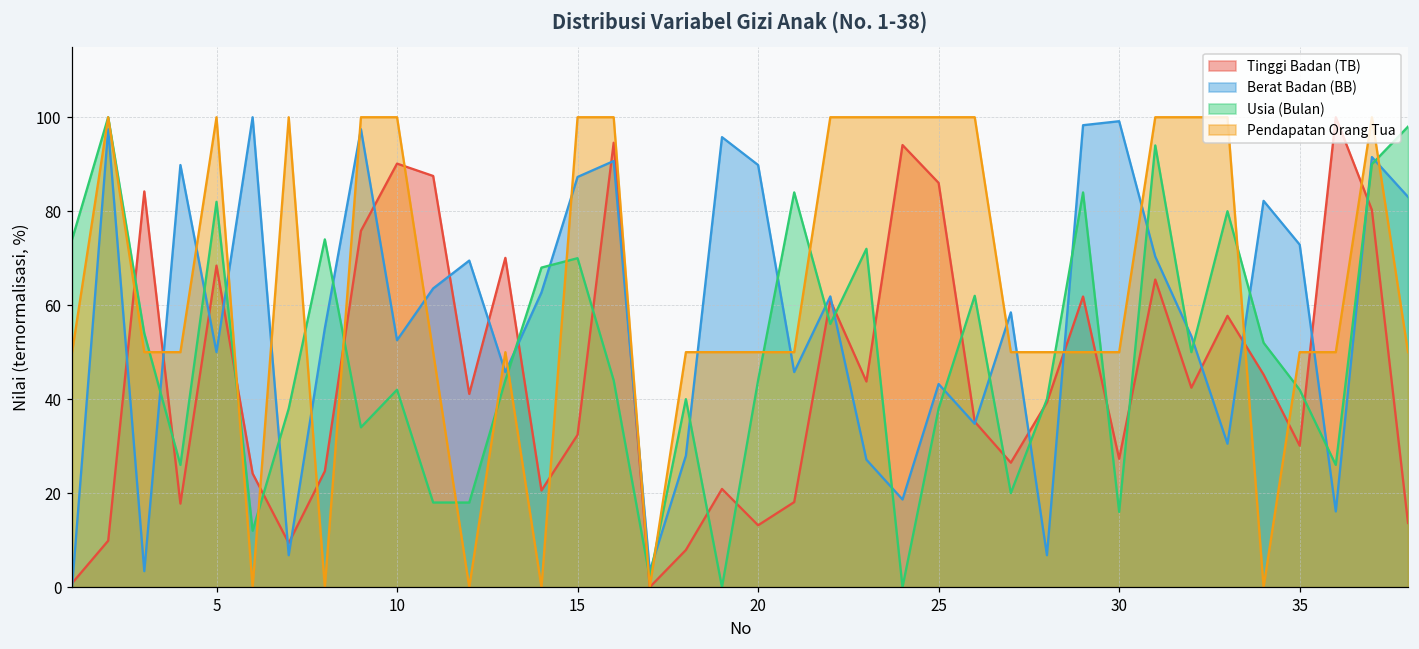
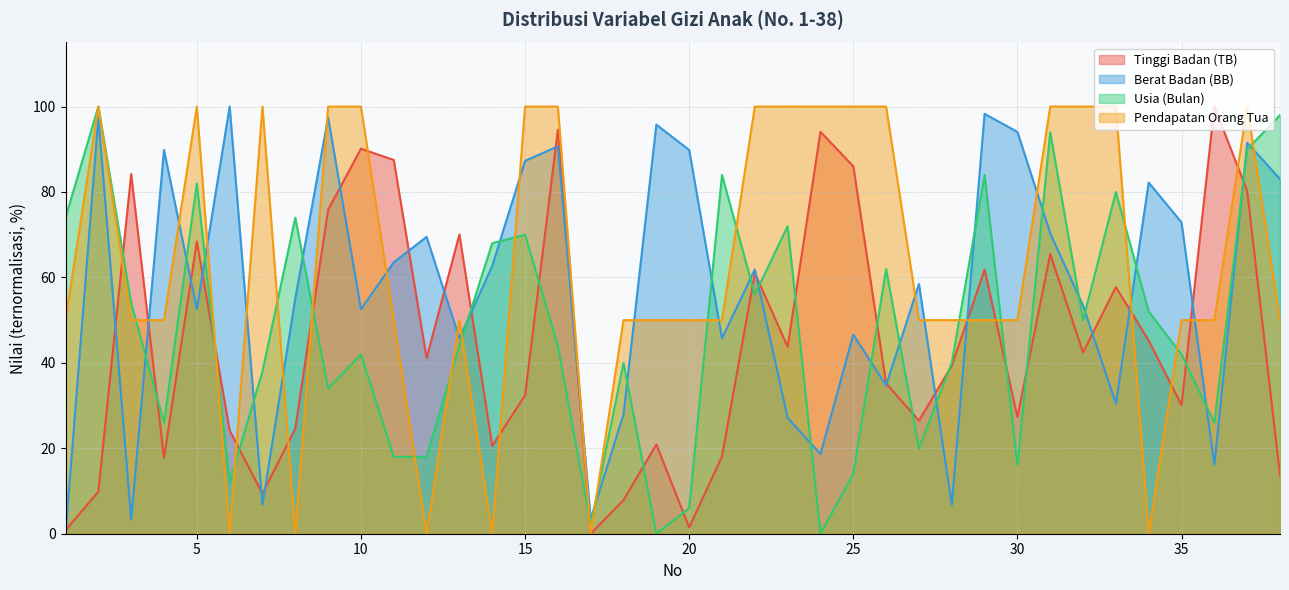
  {
    "Tinggi Badan (TB)": {
      "5": 68,
      "10": 90,
      "15": 32,
-     "20": 13,
+     "20": 1,
      "25": 86,
      "30": 27,
      "35": 30
    },
    "Berat Badan (BB)": {
-     "5": 50,
+     "5": 53,
      "10": 53,
      "15": 87,
      "20": 90,
-     "25": 43,
-     "30": 99,
+     "25": 47,
+     "30": 94,
      "35": 73
    },
    "Usia (Bulan)": {
      "5": 82,
      "10": 42,
      "15": 70,
-     "20": 44,
-     "25": 38,
+     "20": 6,
+     "25": 14,
      "30": 16,
      "35": 42
    },
    "Pendapatan Orang Tua": {
      "5": 100,
      "10": 100,
      "15": 100,
      "20": 50,
      "25": 100,
      "30": 50,
      "35": 50
    }
  }
